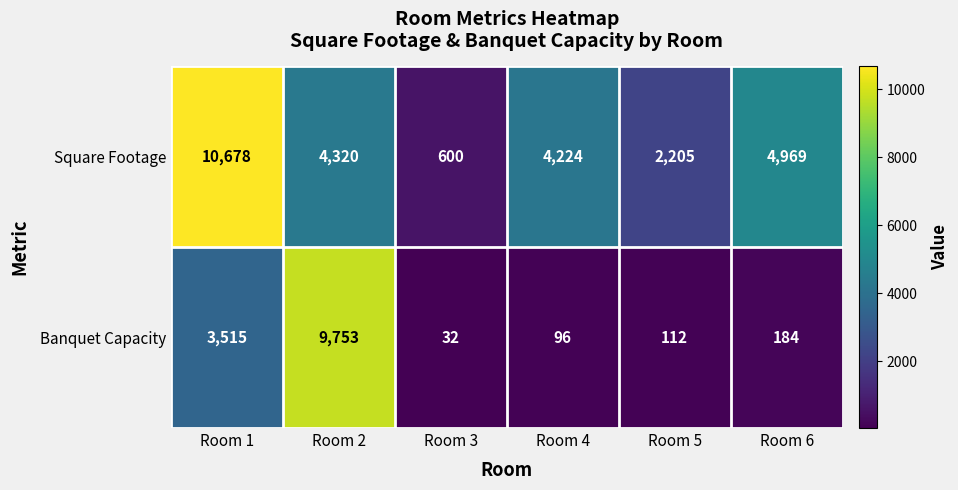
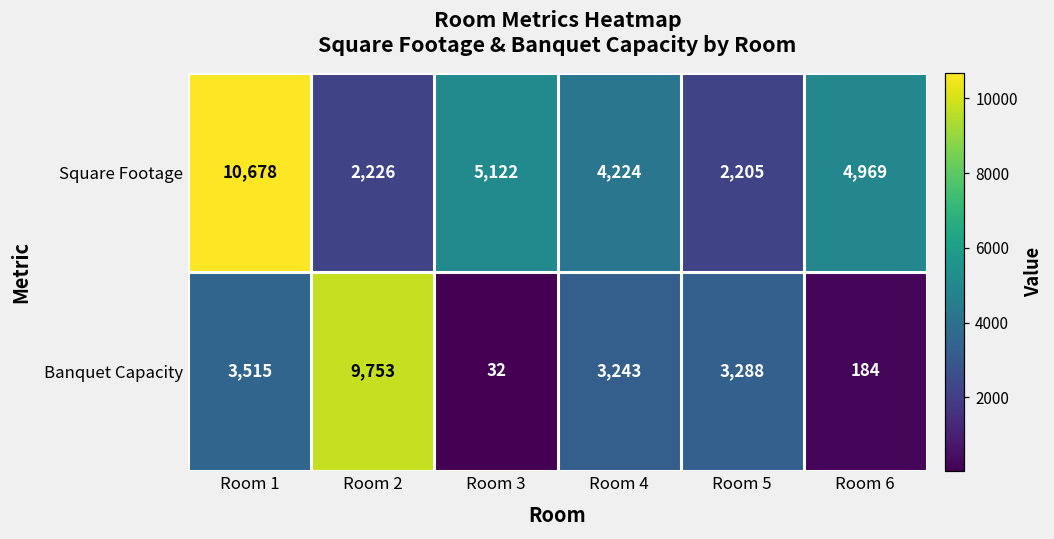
  {
    "Square Footage": {
      "Room 1": "10,678",
-     "Room 2": "4,320",
-     "Room 3": "600",
+     "Room 2": "2,226",
+     "Room 3": "5,122",
      "Room 4": "4,224",
      "Room 5": "2,205",
      "Room 6": "4,969"
    },
    "Banquet Capacity": {
      "Room 1": "3,515",
      "Room 2": "9,753",
      "Room 3": "32",
-     "Room 4": "96",
-     "Room 5": "112",
+     "Room 4": "3,243",
+     "Room 5": "3,288",
      "Room 6": "184"
    }
  }
